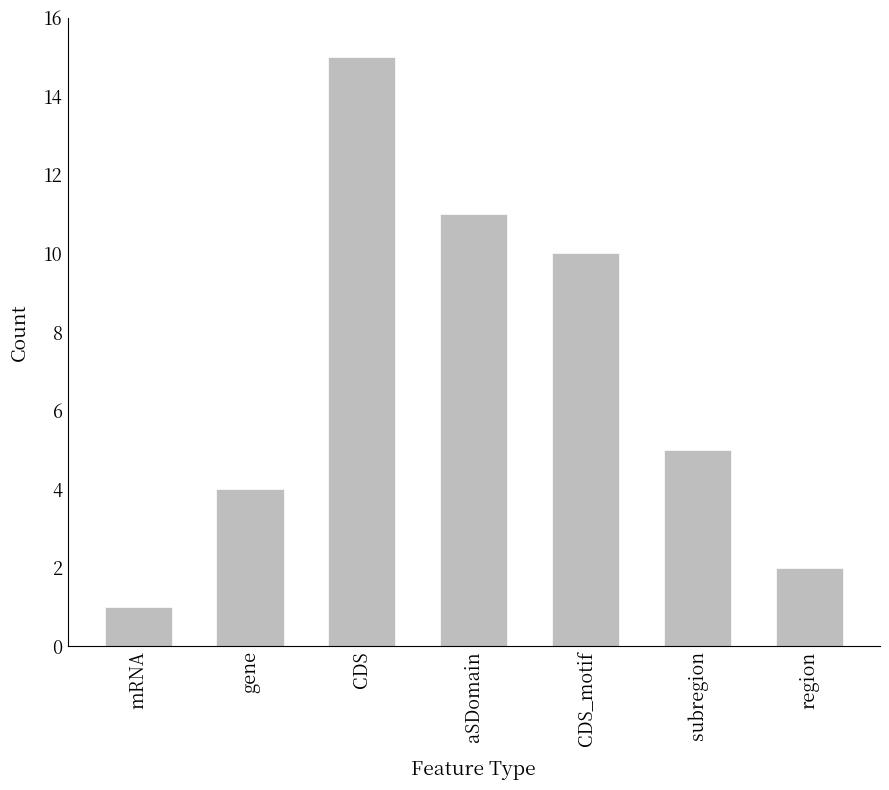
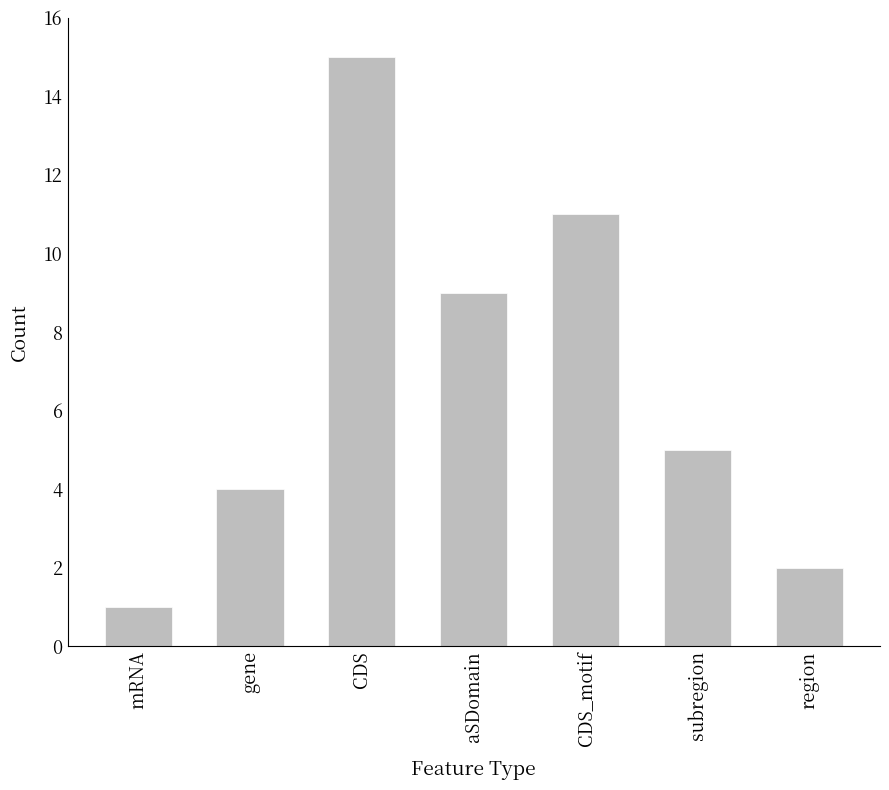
  {
    "mRNA": 1,
    "gene": 4,
    "CDS": 15,
-   "aSDomain": 11,
-   "CDS_motif": 10,
+   "aSDomain": 9,
+   "CDS_motif": 11,
    "subregion": 5,
    "region": 2
  }
